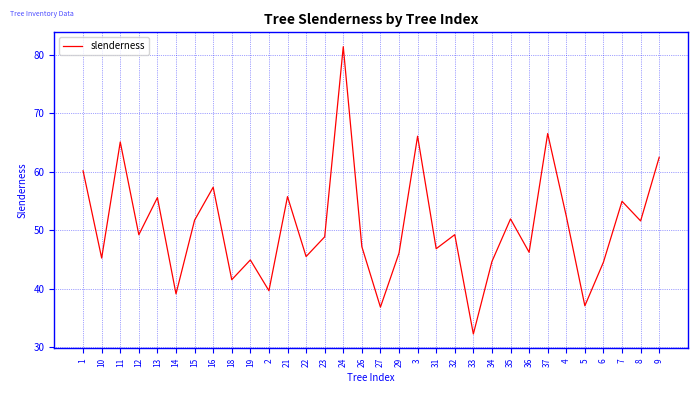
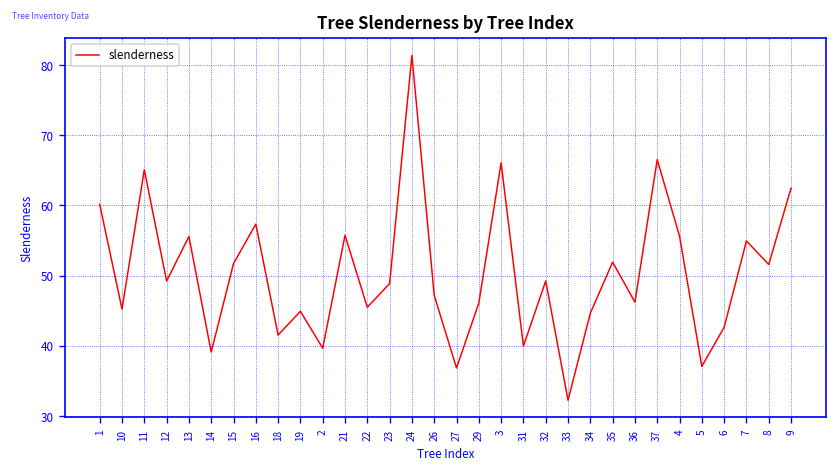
  {
    "1": 60,
    "10": 45,
    "11": 65,
    "12": 49,
    "13": 56,
    "14": 39,
    "15": 52,
    "16": 57,
    "18": 42,
    "19": 45,
    "2": 40,
    "21": 56,
    "22": 45,
    "23": 49,
    "24": 81,
    "26": 47,
    "27": 37,
    "29": 46,
    "3": 66,
-   "31": 47,
+   "31": 40,
    "32": 49,
    "33": 32,
    "34": 45,
    "35": 52,
    "36": 46,
    "37": 67,
-   "4": 52,
+   "4": 56,
    "5": 37,
-   "6": 45,
+   "6": 43,
    "7": 55,
    "8": 52,
    "9": 62
  }
